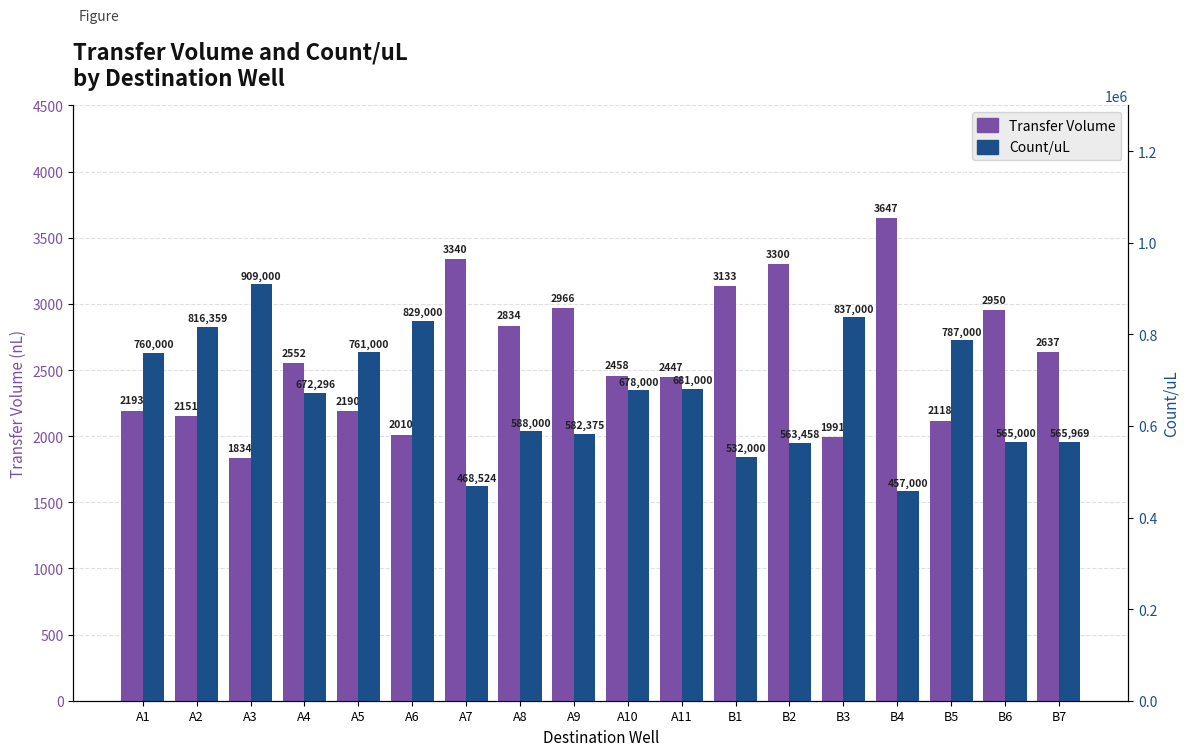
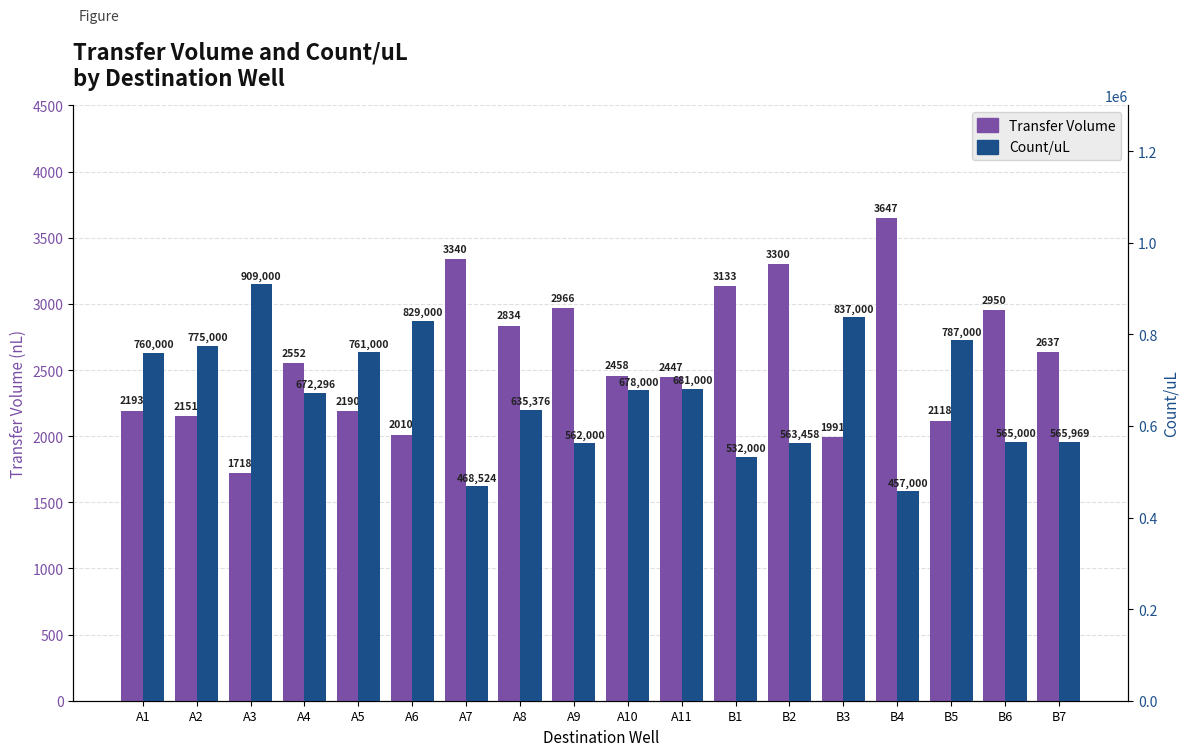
  {
    "Transfer Volume": {
      "A1": "2193",
      "A2": "2151",
-     "A3": "1834",
+     "A3": "1718",
      "A4": "2552",
      "A5": "2190",
      "A6": "2010",
      "A7": "3340",
      "A8": "2834",
      "A9": "2966",
      "A10": "2458",
      "A11": "2447",
      "B1": "3133",
      "B2": "3300",
      "B3": "1991",
      "B4": "3647",
      "B5": "2118",
      "B6": "2950",
      "B7": "2637"
    },
    "Count/uL": {
      "A1": "760,000",
-     "A2": "816,359",
+     "A2": "775,000",
      "A3": "909,000",
      "A4": "672,296",
      "A5": "761,000",
      "A6": "829,000",
      "A7": "468,524",
-     "A8": "588,000",
-     "A9": "582,375",
+     "A8": "635,376",
+     "A9": "562,000",
      "A10": "678,000",
      "A11": "681,000",
      "B1": "532,000",
      "B2": "563,458",
      "B3": "837,000",
      "B4": "457,000",
      "B5": "787,000",
      "B6": "565,000",
      "B7": "565,969"
    }
  }
